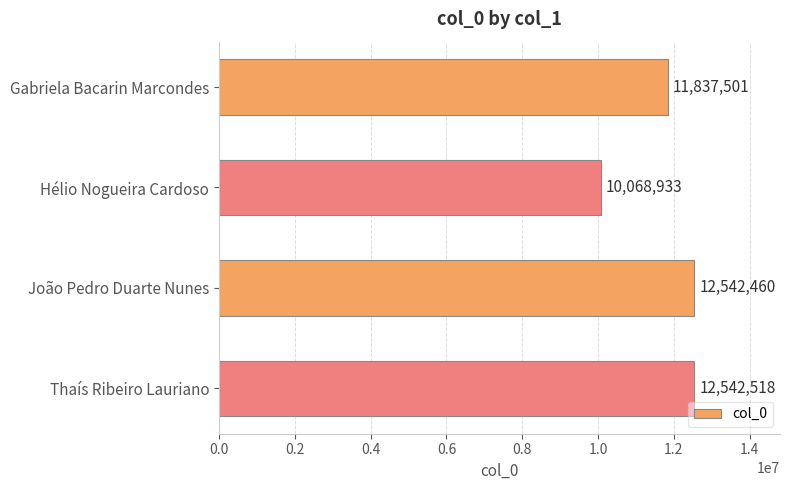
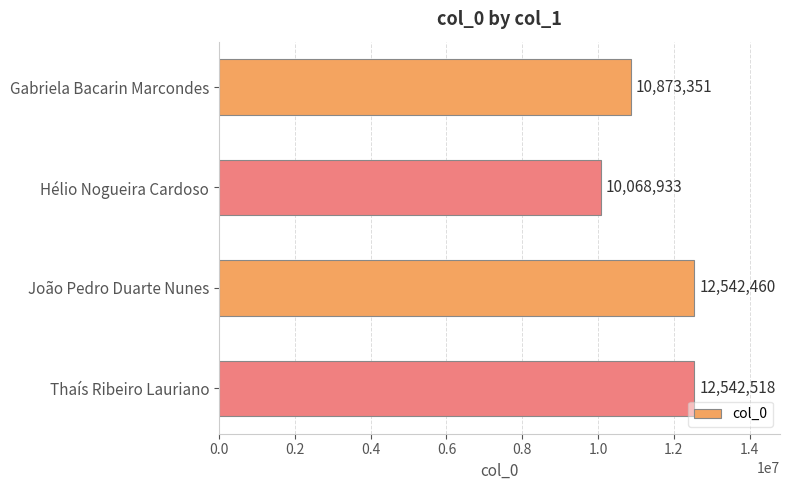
  {
-   "Gabriela Bacarin Marcondes": "11,837,501",
+   "Gabriela Bacarin Marcondes": "10,873,351",
    "Hélio Nogueira Cardoso": "10,068,933",
    "João Pedro Duarte Nunes": "12,542,460",
    "Thaís Ribeiro Lauriano": "12,542,518"
  }
